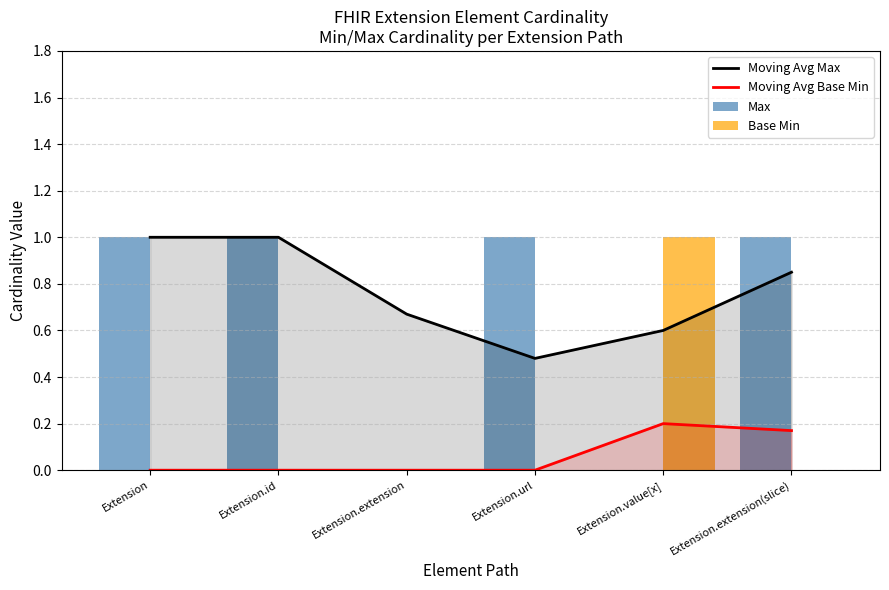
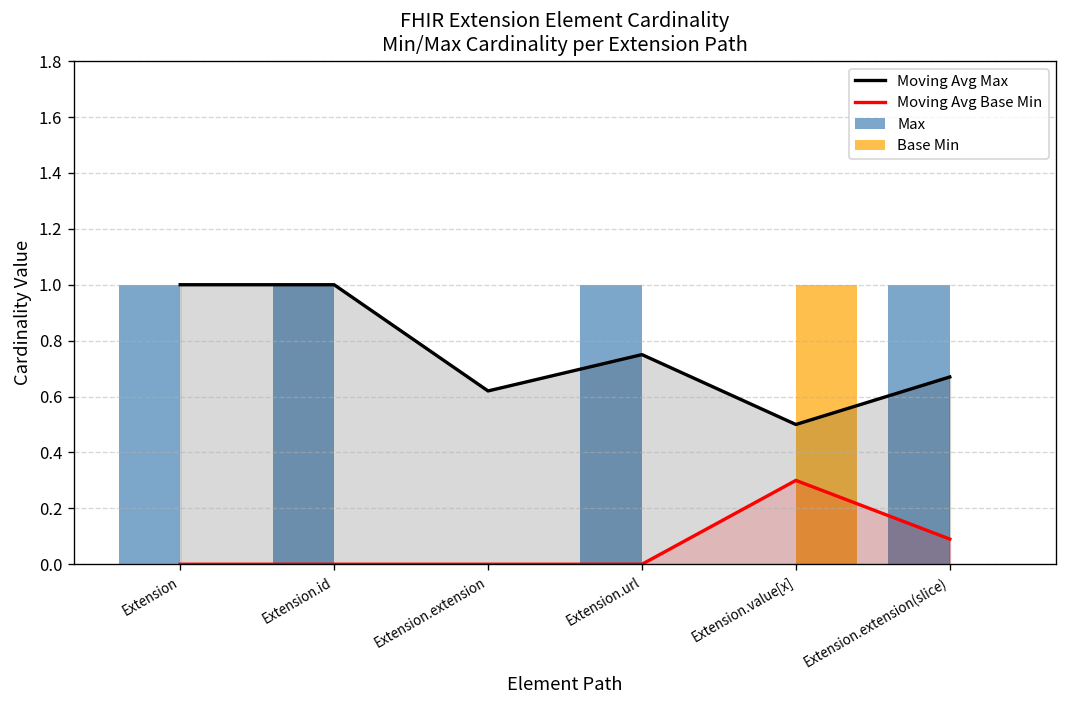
  {
    "Max": {
      "Extension": 1.00,
      "Extension.id": 1.00,
      "Extension.extension": 0.00,
      "Extension.url": 1.00,
      "Extension.value[x]": 0.00,
      "Extension.extension(slice)": 1.00
    },
    "Moving Avg Max": {
      "Extension": 1.00,
      "Extension.id": 1.00,
-     "Extension.extension": 0.67,
-     "Extension.url": 0.48,
-     "Extension.value[x]": 0.6,
-     "Extension.extension(slice)": 0.85
+     "Extension.extension": 0.62,
+     "Extension.url": 0.75,
+     "Extension.value[x]": 0.5,
+     "Extension.extension(slice)": 0.67
    },
    "Moving Avg Base Min": {
      "Extension": 0.00,
      "Extension.id": 0.00,
      "Extension.extension": 0.00,
      "Extension.url": 0.00,
-     "Extension.value[x]": 0.2,
-     "Extension.extension(slice)": 0.17
+     "Extension.value[x]": 0.3,
+     "Extension.extension(slice)": 0.09
    },
    "Base Min": {
      "Extension": 0.00,
      "Extension.id": 0.00,
      "Extension.extension": 0.00,
      "Extension.url": 0.00,
      "Extension.value[x]": 1.00,
      "Extension.extension(slice)": 0.00
    }
  }
